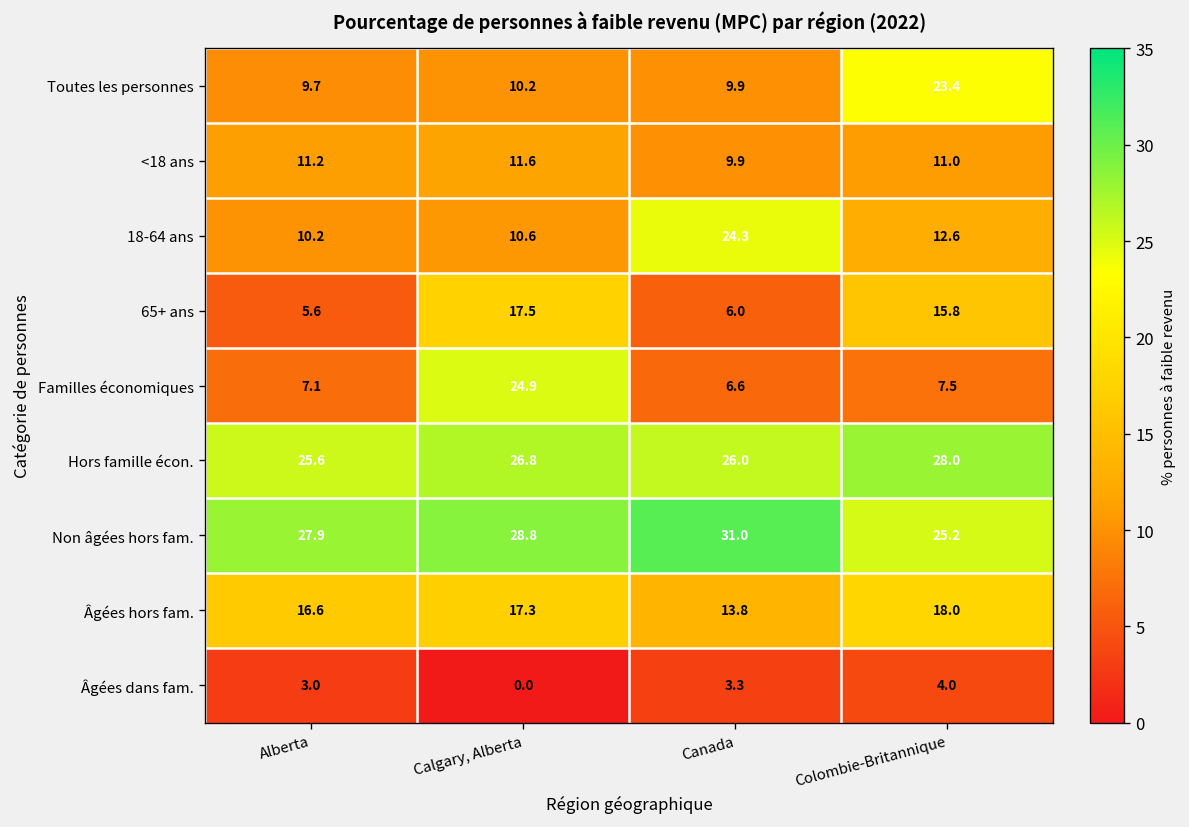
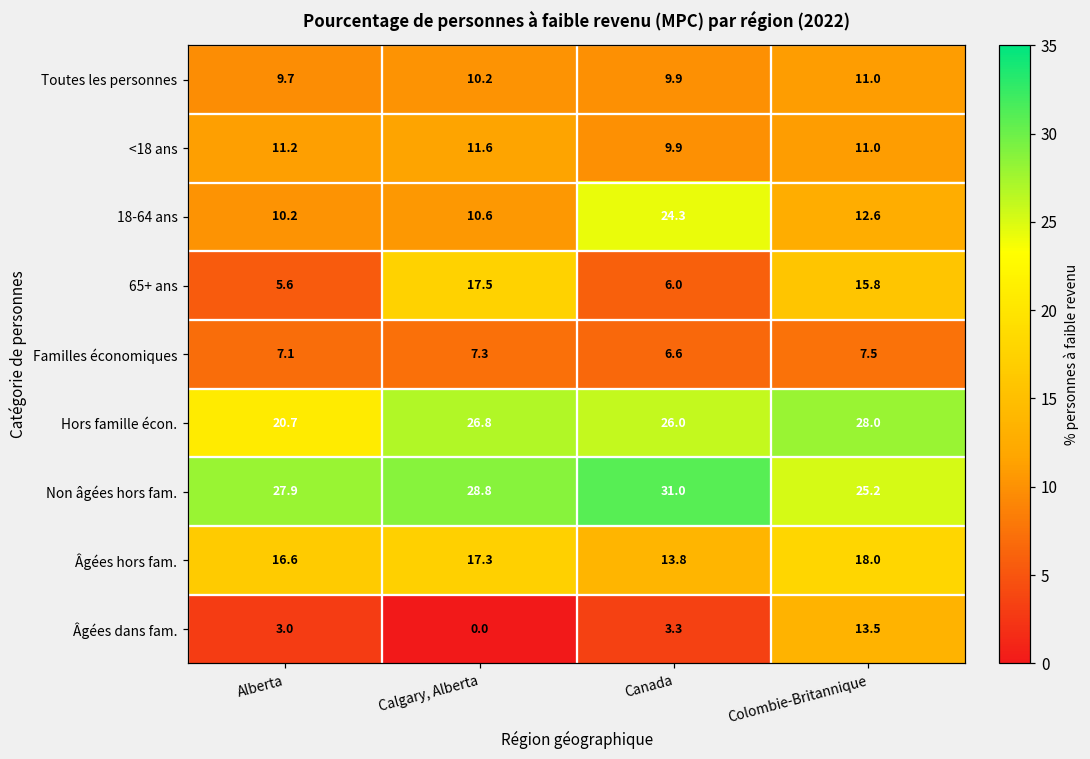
  {
    "Toutes les personnes": {
      "Alberta": 9.7,
      "Calgary, Alberta": 10.2,
      "Canada": 9.9,
-     "Colombie-Britannique": 23.4
+     "Colombie-Britannique": 11.0
    },
    "<18 ans": {
      "Alberta": 11.2,
      "Calgary, Alberta": 11.6,
      "Canada": 9.9,
      "Colombie-Britannique": 11.0
    },
    "18-64 ans": {
      "Alberta": 10.2,
      "Calgary, Alberta": 10.6,
      "Canada": 24.3,
      "Colombie-Britannique": 12.6
    },
    "65+ ans": {
      "Alberta": 5.6,
      "Calgary, Alberta": 17.5,
      "Canada": 6.0,
      "Colombie-Britannique": 15.8
    },
    "Familles économiques": {
      "Alberta": 7.1,
-     "Calgary, Alberta": 24.9,
+     "Calgary, Alberta": 7.3,
      "Canada": 6.6,
      "Colombie-Britannique": 7.5
    },
    "Hors famille écon.": {
-     "Alberta": 25.6,
+     "Alberta": 20.7,
      "Calgary, Alberta": 26.8,
      "Canada": 26.0,
      "Colombie-Britannique": 28.0
    },
    "Non âgées hors fam.": {
      "Alberta": 27.9,
      "Calgary, Alberta": 28.8,
      "Canada": 31.0,
      "Colombie-Britannique": 25.2
    },
    "Âgées hors fam.": {
      "Alberta": 16.6,
      "Calgary, Alberta": 17.3,
      "Canada": 13.8,
      "Colombie-Britannique": 18.0
    },
    "Âgées dans fam.": {
      "Alberta": 3.0,
      "Calgary, Alberta": 0.0,
      "Canada": 3.3,
-     "Colombie-Britannique": 4.0
+     "Colombie-Britannique": 13.5
    }
  }
